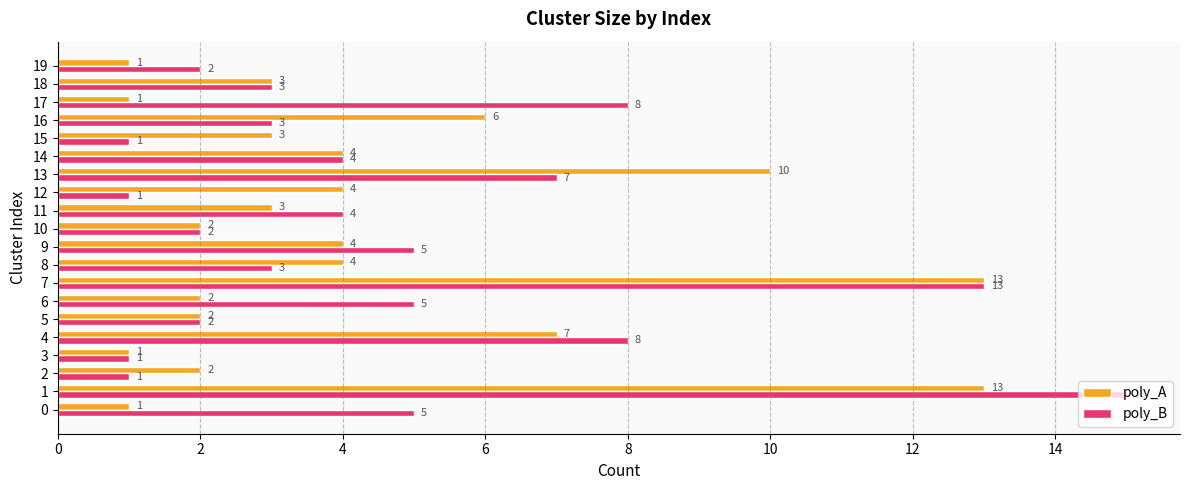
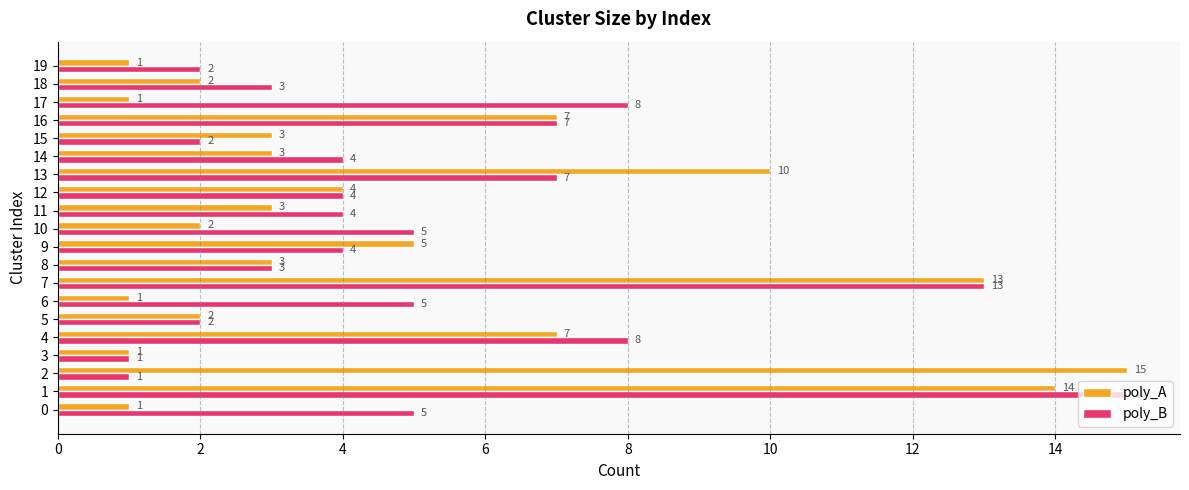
  {
    "poly_A": {
      "19": 1,
-     "18": 3,
+     "18": 2,
      "17": 1,
-     "16": 6,
+     "16": 7,
      "15": 3,
-     "14": 4,
+     "14": 3,
      "13": 10,
      "12": 4,
      "11": 3,
-     "9": 4,
-     "8": 4,
-     "6": 2,
+     "9": 5,
+     "8": 3,
+     "6": 1,
      "4": 7,
-     "2": 2,
-     "1": 13,
+     "2": 15,
+     "1": 14,
      "0": 1
    },
    "poly_B": {
      "19": 2,
      "17": 8,
-     "16": 3,
-     "15": 1,
+     "16": 7,
+     "15": 2,
      "13": 7,
-     "12": 1,
+     "12": 4,
      "11": 4,
-     "10": 2,
-     "9": 5,
+     "10": 5,
+     "9": 4,
      "8": 3,
      "6": 5,
      "4": 8,
      "2": 1,
      "0": 5
    }
  }
